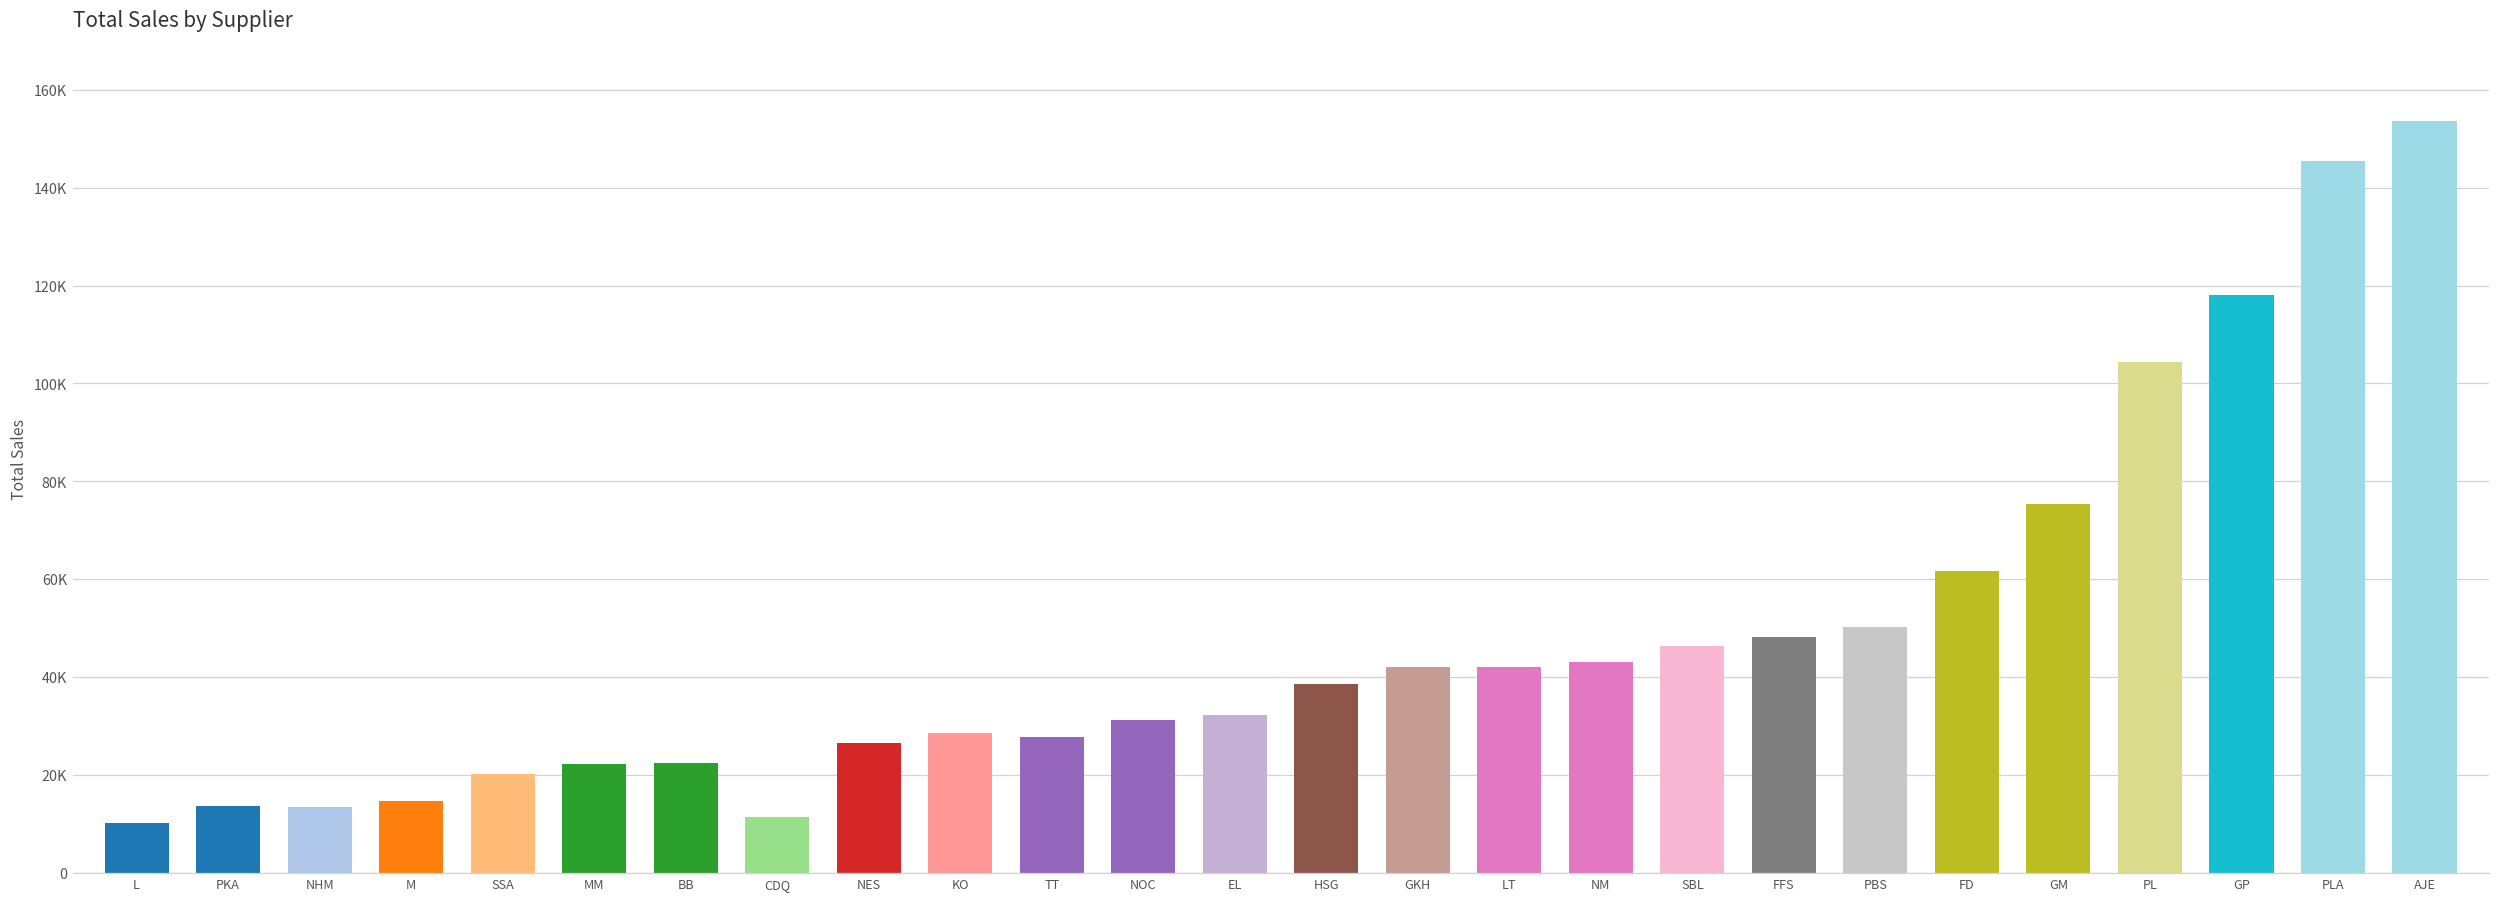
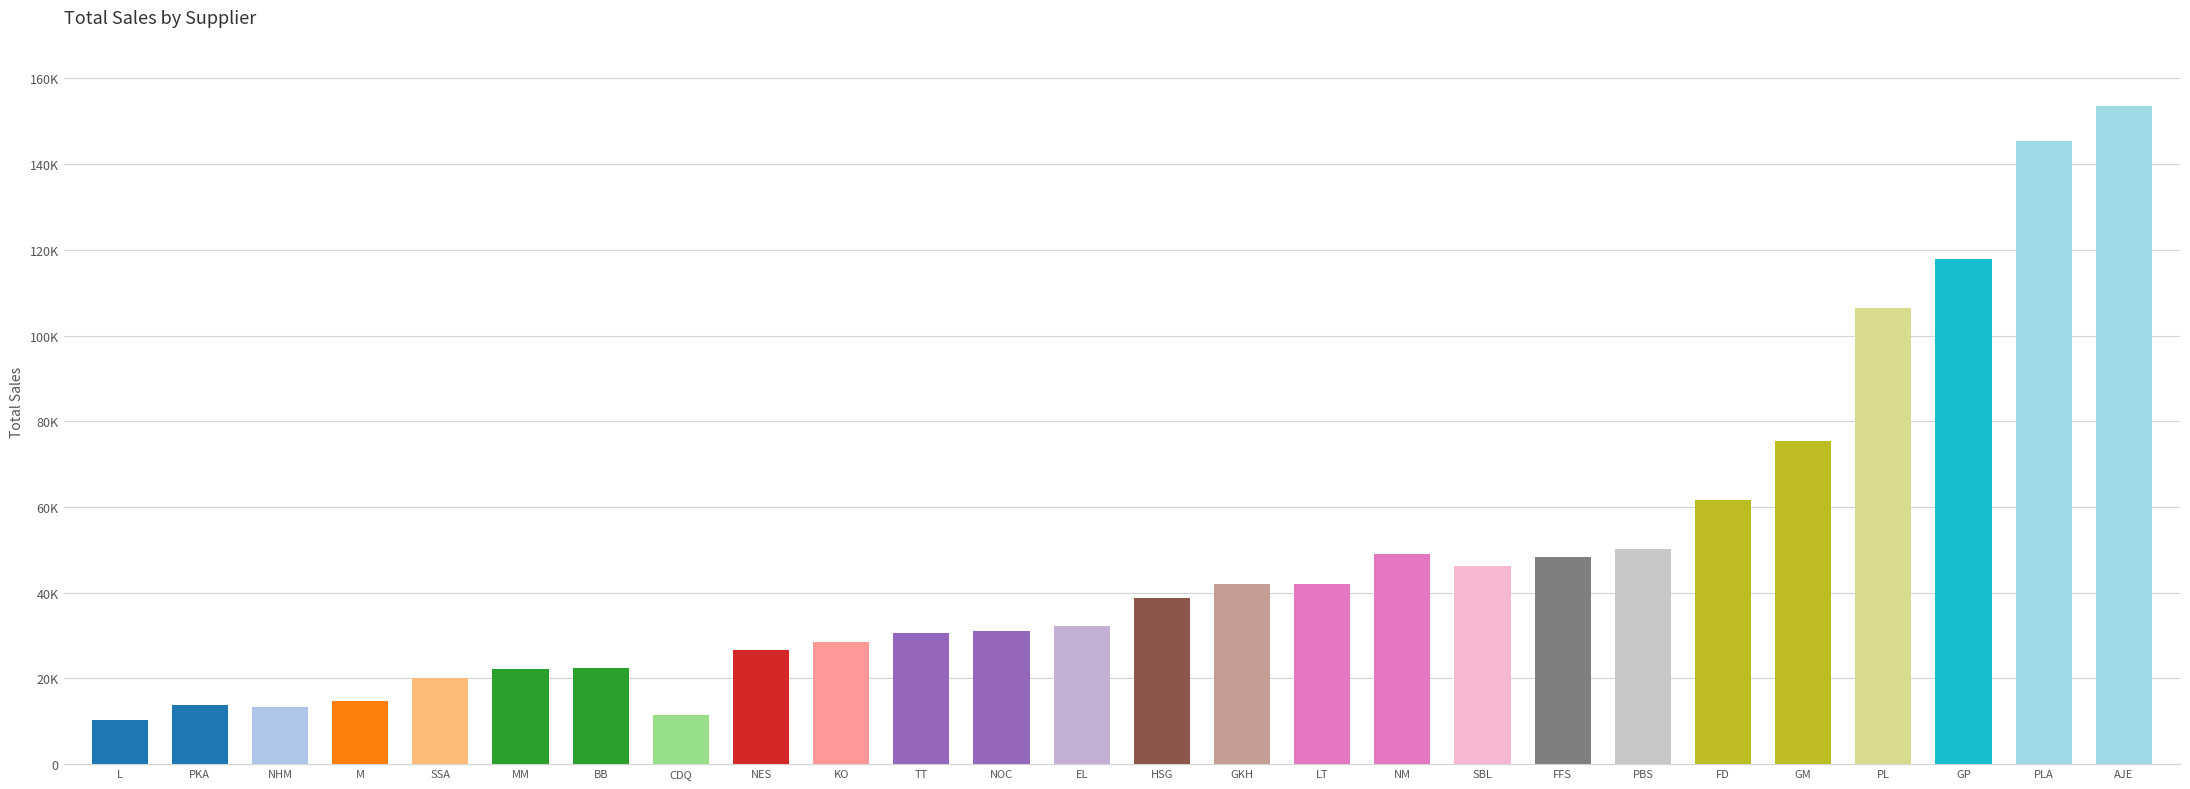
  {
    "L": 10000,
    "PKA": 14000,
    "NHM": 13000,
    "M": 15000,
    "SSA": 20000,
    "MM": 22000,
    "BB": 22000,
    "CDQ": 11000,
    "NES": 27000,
    "KO": 28000,
-   "TT": 28000,
+   "TT": 31000,
    "NOC": 31000,
    "EL": 32000,
    "HSG": 39000,
    "GKH": 42000,
    "LT": 42000,
-   "NM": 43000,
+   "NM": 49000,
    "SBL": 46000,
    "FFS": 48000,
    "PBS": 50000,
    "FD": 62000,
    "GM": 75000,
-   "PL": 104000,
+   "PL": 106000,
    "GP": 118000,
    "PLA": 145000,
    "AJE": 154000
  }
